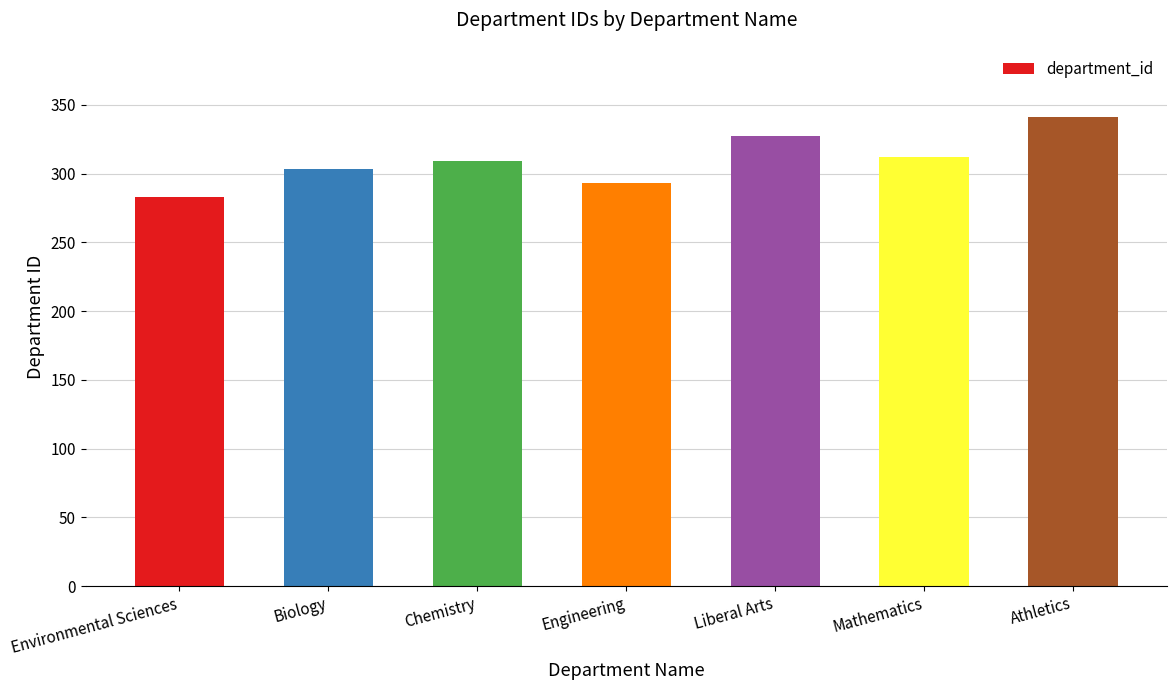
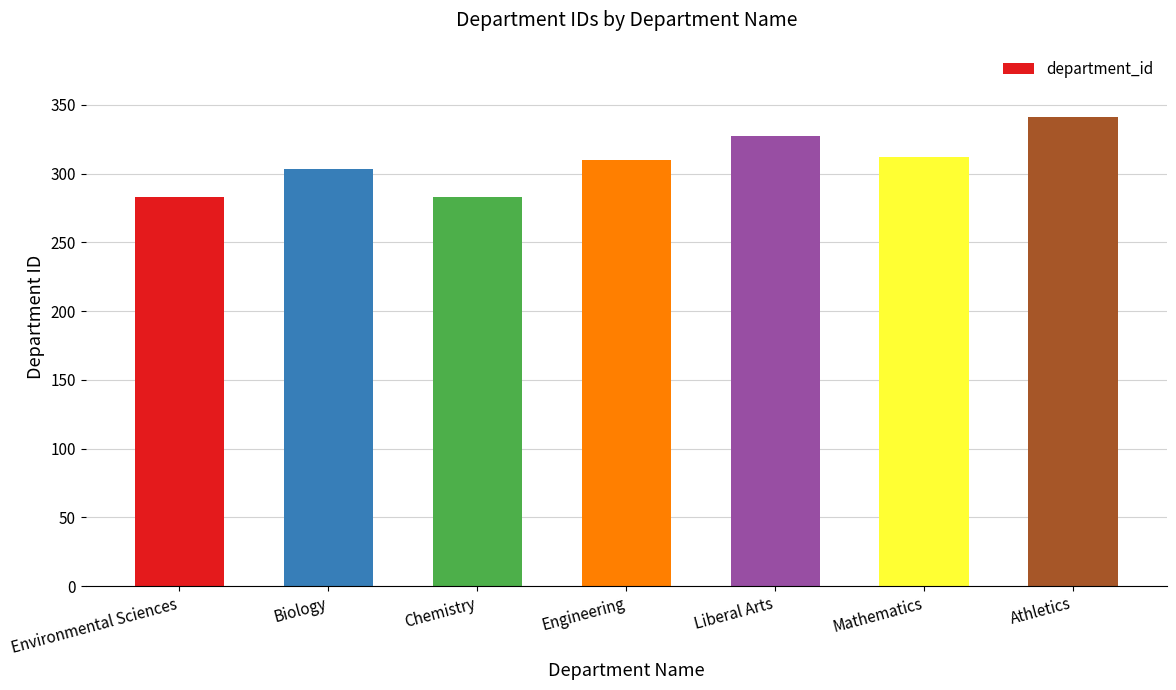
  {
    "Environmental Sciences": 283,
    "Biology": 303,
-   "Chemistry": 309,
-   "Engineering": 293,
+   "Chemistry": 283,
+   "Engineering": 310,
    "Liberal Arts": 327,
    "Mathematics": 312,
    "Athletics": 341
  }
